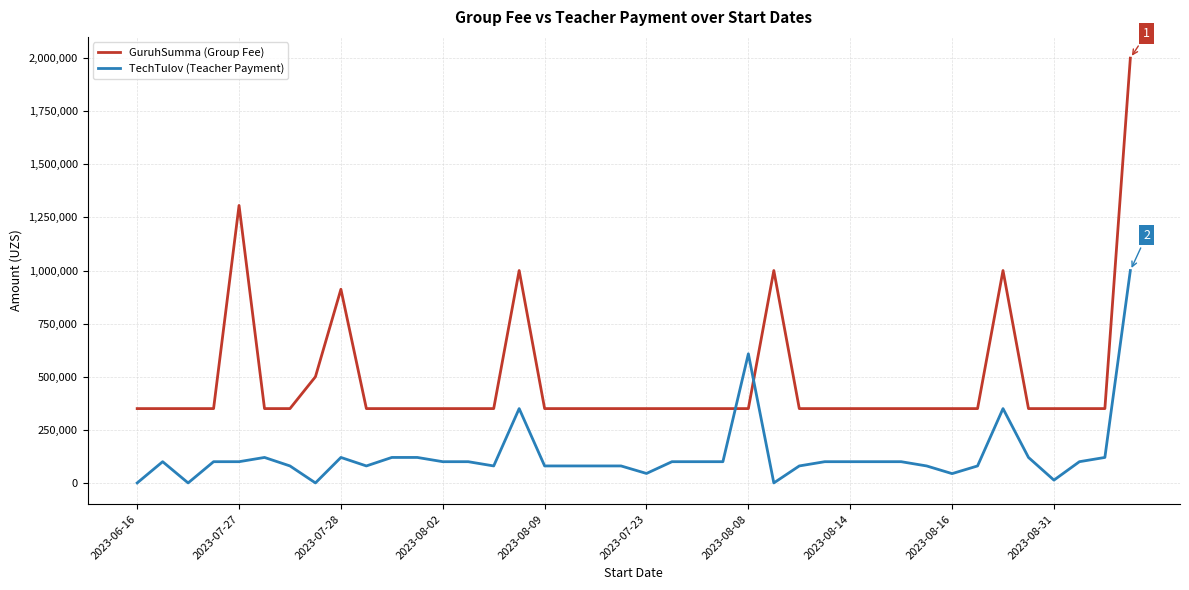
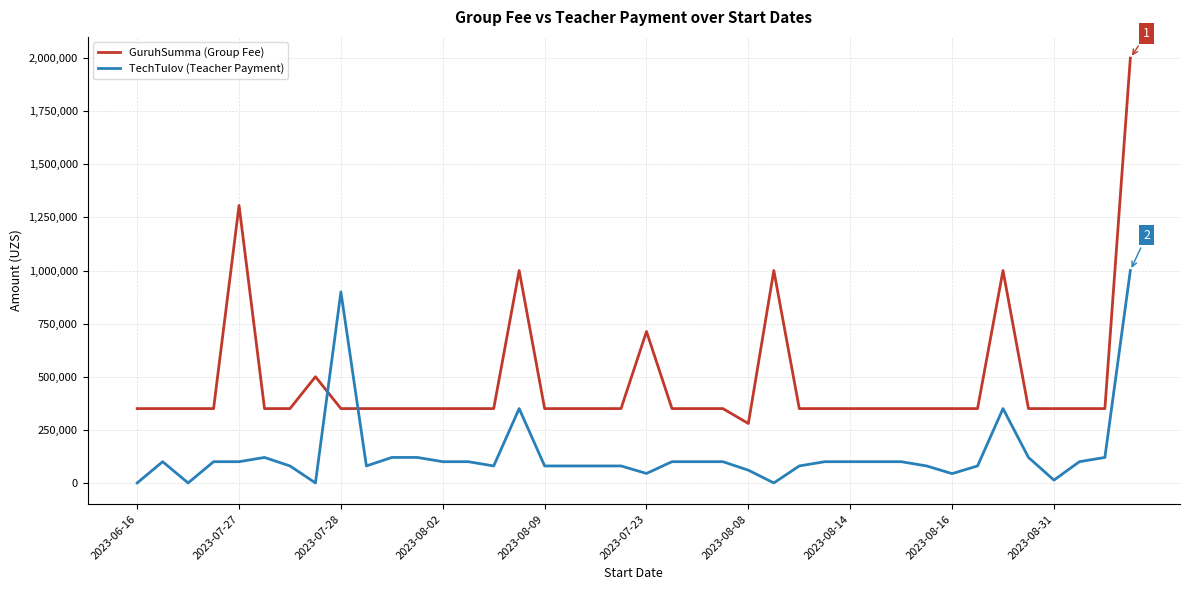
  {
    "GuruhSumma (Group Fee)": {
      "2023-06-16": "350,000",
      "2023-07-27": "1,310,000",
-     "2023-07-28": "910,000",
-     "2023-07-23": "350,000",
-     "2023-08-08": "350,000",
+     "2023-07-28": "350,000",
+     "2023-07-23": "710,000",
+     "2023-08-08": "280,000",
      "2023-08-16": "350,000",
      "2023-08-31": "350,000"
    },
    "TechTulov (Teacher Payment)": {
      "2023-06-16": "0",
      "2023-07-27": "100,000",
-     "2023-07-28": "120,000",
+     "2023-07-28": "900,000",
      "2023-07-23": "40,000",
-     "2023-08-08": "610,000",
+     "2023-08-08": "60,000",
      "2023-08-16": "40,000",
      "2023-08-31": "10,000"
    }
  }
